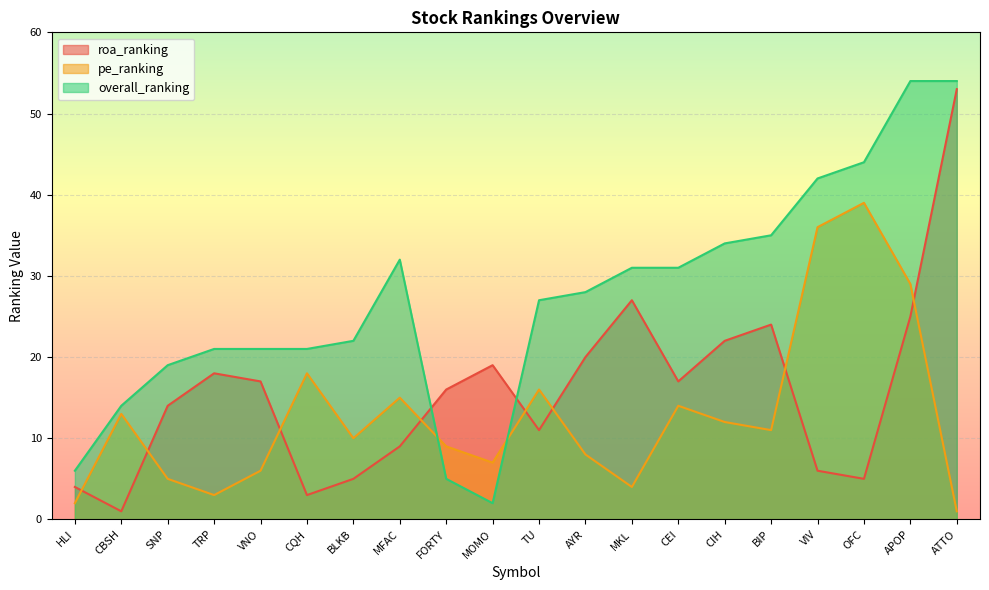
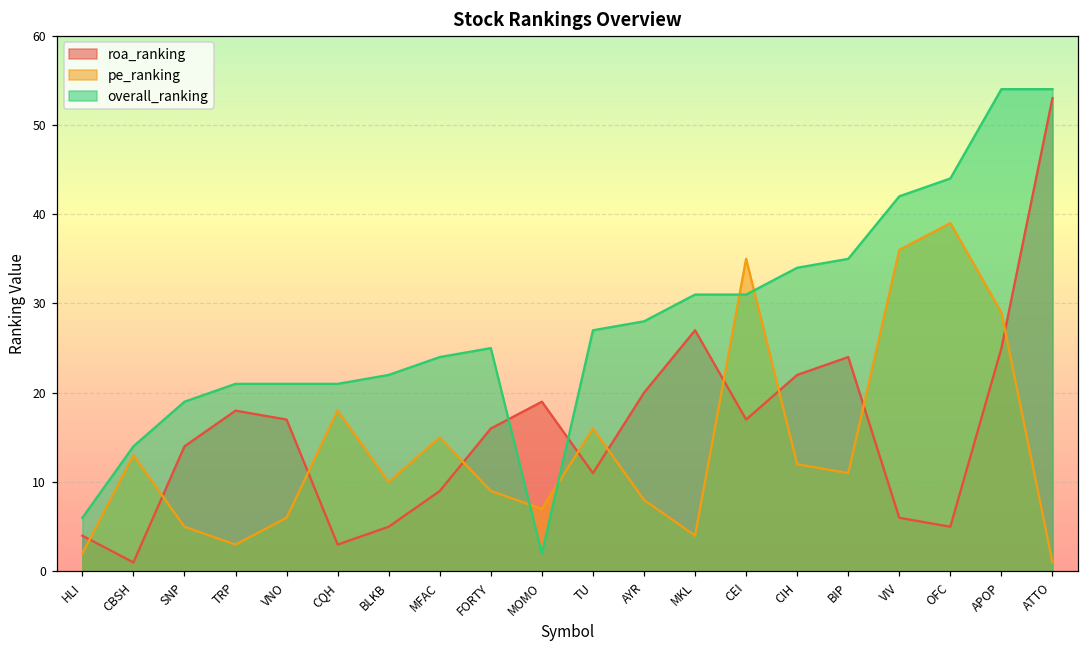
  {
    "roa_ranking": {
      "HLI": 4,
      "CBSH": 1,
      "SNP": 14,
      "TRP": 18,
      "VNO": 17,
      "CQH": 3,
      "BLKB": 5,
      "MFAC": 9,
      "FORTY": 16,
      "MOMO": 19,
      "TU": 11,
      "AYR": 20,
      "MKL": 27,
      "CEI": 17,
      "CIH": 22,
      "BIP": 24,
      "VIV": 6,
      "OFC": 5,
      "APOP": 25,
      "ATTO": 53
    },
    "pe_ranking": {
      "HLI": 2,
      "CBSH": 13,
      "SNP": 5,
      "TRP": 3,
      "VNO": 6,
      "CQH": 18,
      "BLKB": 10,
      "MFAC": 15,
      "FORTY": 9,
      "MOMO": 7,
      "TU": 16,
      "AYR": 8,
      "MKL": 4,
-     "CEI": 14,
+     "CEI": 35,
      "CIH": 12,
      "BIP": 11,
      "VIV": 36,
      "OFC": 39,
      "APOP": 29,
      "ATTO": 1
    },
    "overall_ranking": {
      "HLI": 6,
      "CBSH": 14,
      "SNP": 19,
      "TRP": 21,
      "VNO": 21,
      "CQH": 21,
      "BLKB": 22,
-     "MFAC": 32,
-     "FORTY": 5,
+     "MFAC": 24,
+     "FORTY": 25,
      "MOMO": 2,
      "TU": 27,
      "AYR": 28,
      "MKL": 31,
      "CEI": 31,
      "CIH": 34,
      "BIP": 35,
      "VIV": 42,
      "OFC": 44,
      "APOP": 54,
      "ATTO": 54
    }
  }
